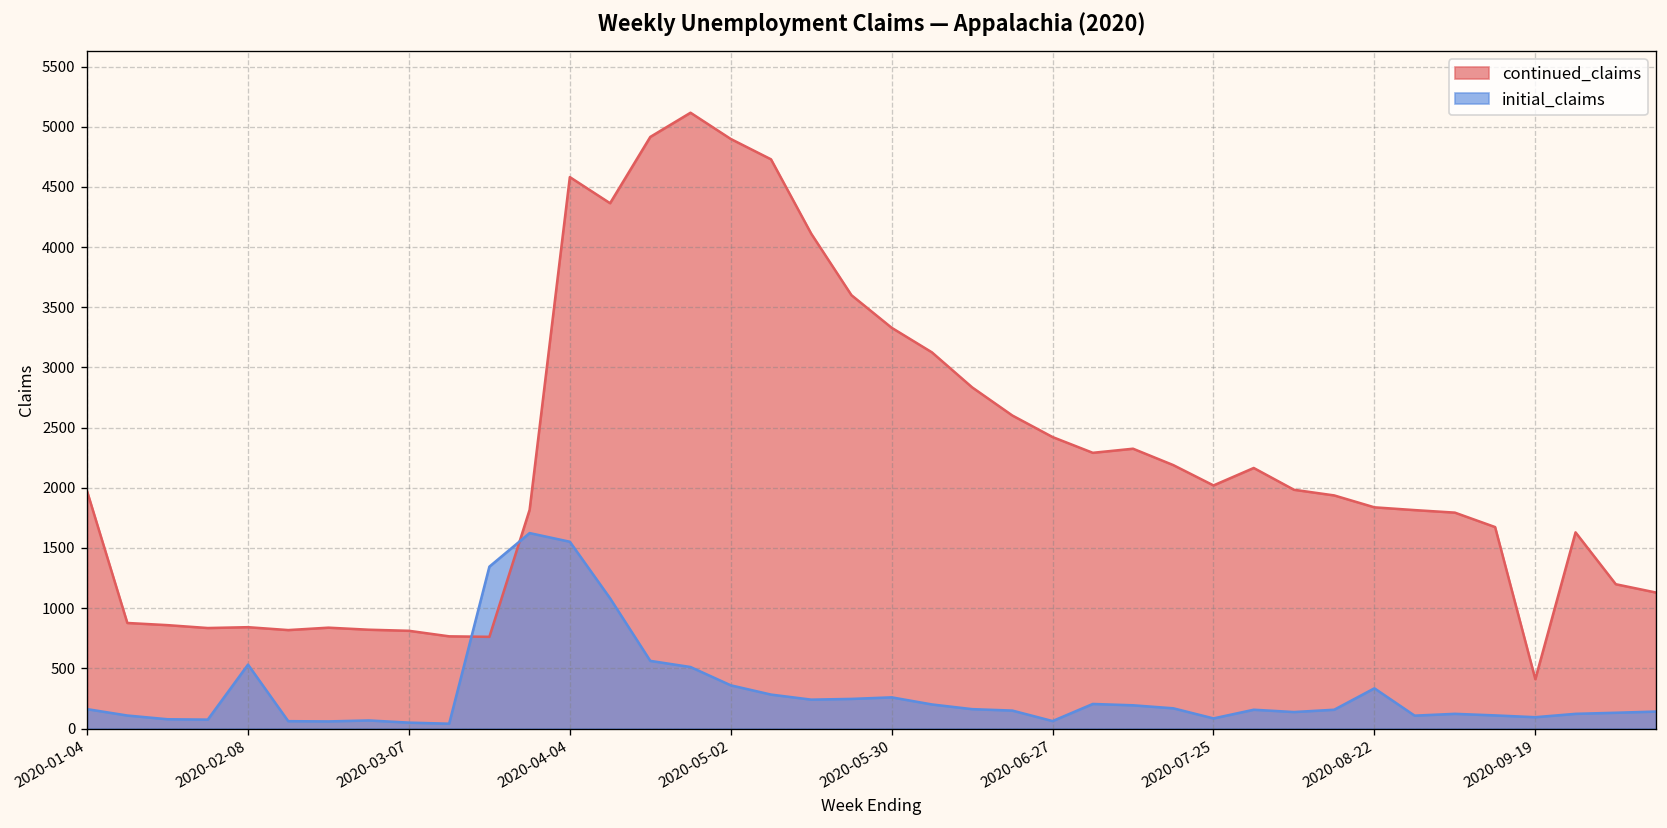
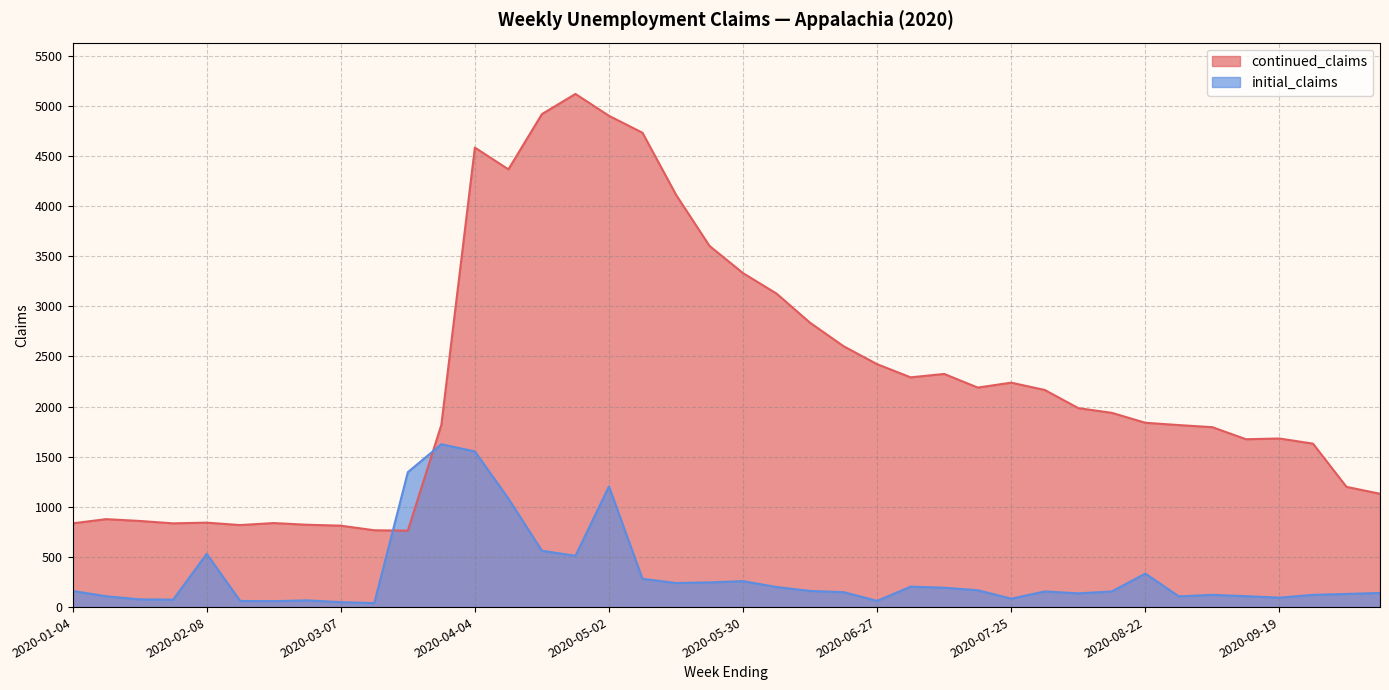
  {
    "continued_claims": {
-     "2020-01-04": 1970,
+     "2020-01-04": 840,
      "2020-02-08": 840,
      "2020-03-07": 810,
      "2020-04-04": 4580,
      "2020-05-02": 4900,
      "2020-05-30": 3330,
      "2020-06-27": 2420,
-     "2020-07-25": 2020,
+     "2020-07-25": 2240,
      "2020-08-22": 1840,
-     "2020-09-19": 410
+     "2020-09-19": 1680
    },
    "initial_claims": {
      "2020-01-04": 160,
      "2020-02-08": 530,
      "2020-03-07": 50,
      "2020-04-04": 1550,
-     "2020-05-02": 360,
+     "2020-05-02": 1200,
      "2020-05-30": 260,
      "2020-06-27": 60,
      "2020-07-25": 80,
      "2020-08-22": 330,
      "2020-09-19": 90
    }
  }
